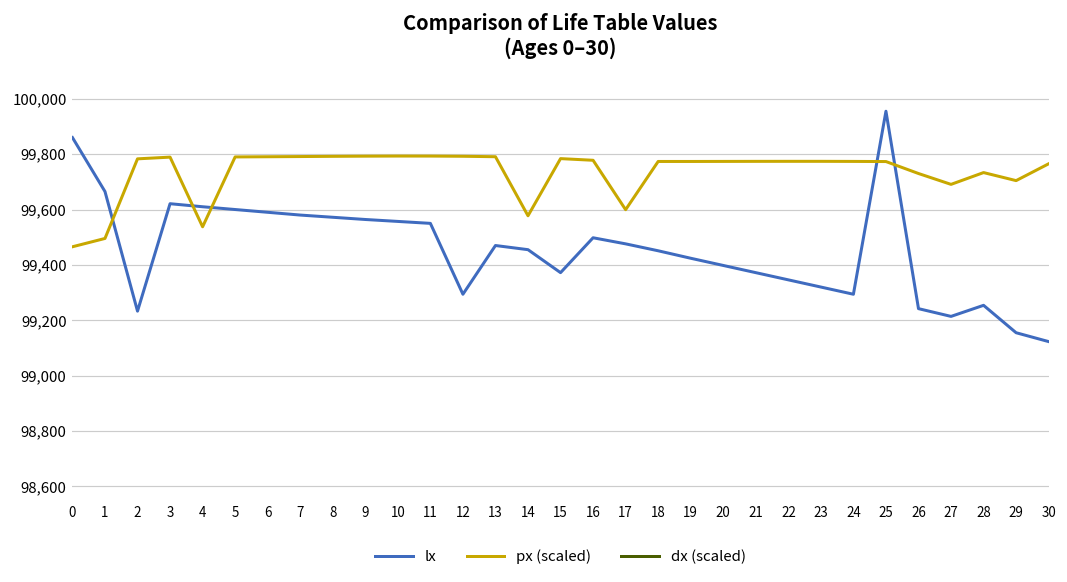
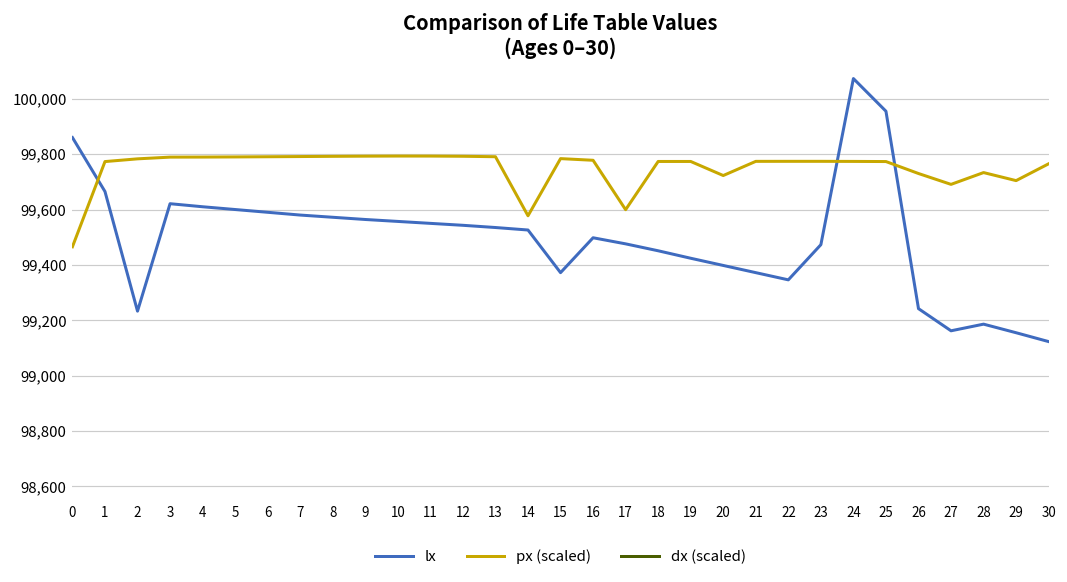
  {
    "lx": {
      "0": "99,860",
      "1": "99,670",
      "2": "99,230",
      "3": "99,620",
      "4": "99,610",
      "5": "99,600",
      "6": "99,590",
      "7": "99,580",
      "8": "99,570",
      "9": "99,560",
      "10": "99,560",
      "11": "99,550",
-     "12": "99,290",
-     "13": "99,470",
-     "14": "99,460",
+     "12": "99,540",
+     "13": "99,540",
+     "14": "99,530",
      "15": "99,370",
      "16": "99,500",
      "17": "99,480",
      "18": "99,450",
      "19": "99,420",
      "20": "99,400",
      "21": "99,370",
      "22": "99,350",
-     "23": "99,320",
-     "24": "99,290",
+     "23": "99,470",
+     "24": "100,070",
      "25": "99,960",
      "26": "99,240",
-     "27": "99,210",
-     "28": "99,250",
+     "27": "99,160",
+     "28": "99,190",
      "29": "99,160",
      "30": "99,120"
    },
    "px (scaled)": {
      "0": "99,470",
-     "1": "99,500",
+     "1": "99,770",
      "2": "99,780",
      "3": "99,790",
-     "4": "99,540",
+     "4": "99,790",
      "5": "99,790",
      "6": "99,790",
      "7": "99,790",
      "8": "99,790",
      "9": "99,790",
      "10": "99,790",
      "11": "99,790",
      "12": "99,790",
      "13": "99,790",
      "14": "99,580",
      "15": "99,780",
      "16": "99,780",
      "17": "99,600",
      "18": "99,770",
      "19": "99,770",
-     "20": "99,770",
+     "20": "99,720",
      "21": "99,770",
      "22": "99,770",
      "23": "99,770",
      "24": "99,770",
      "25": "99,770",
      "26": "99,730",
      "27": "99,690",
      "28": "99,730",
      "29": "99,700",
      "30": "99,770"
    }
  }
